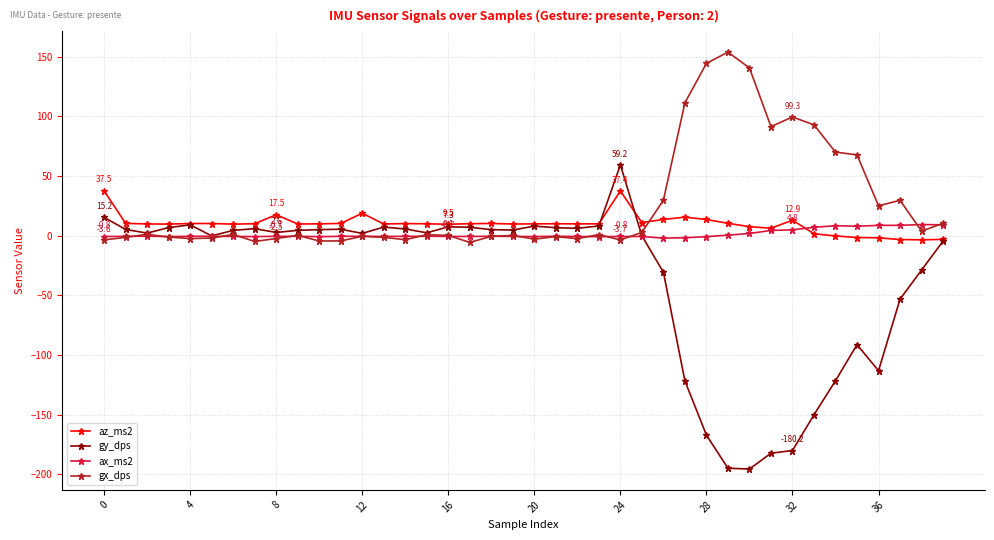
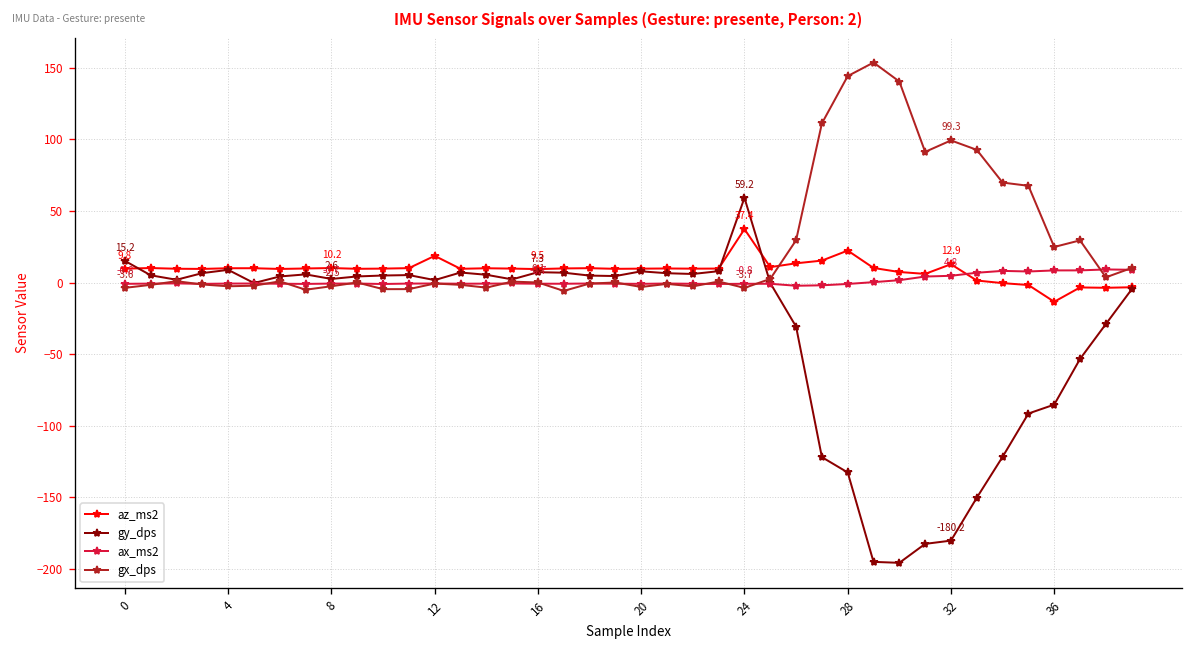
  {
    "az_ms2": {
-     "0": 37.5,
-     "8": 17.5,
+     "0": 9.8,
+     "8": 10.2,
      "24": 37.4,
-     "28": 13,
+     "28": 22,
      "32": 12.9,
-     "36": -2
+     "36": -13
    },
    "gy_dps": {
      "12": 2,
-     "28": -167,
-     "36": -113
+     "28": -133,
+     "36": -85
    }
  }
